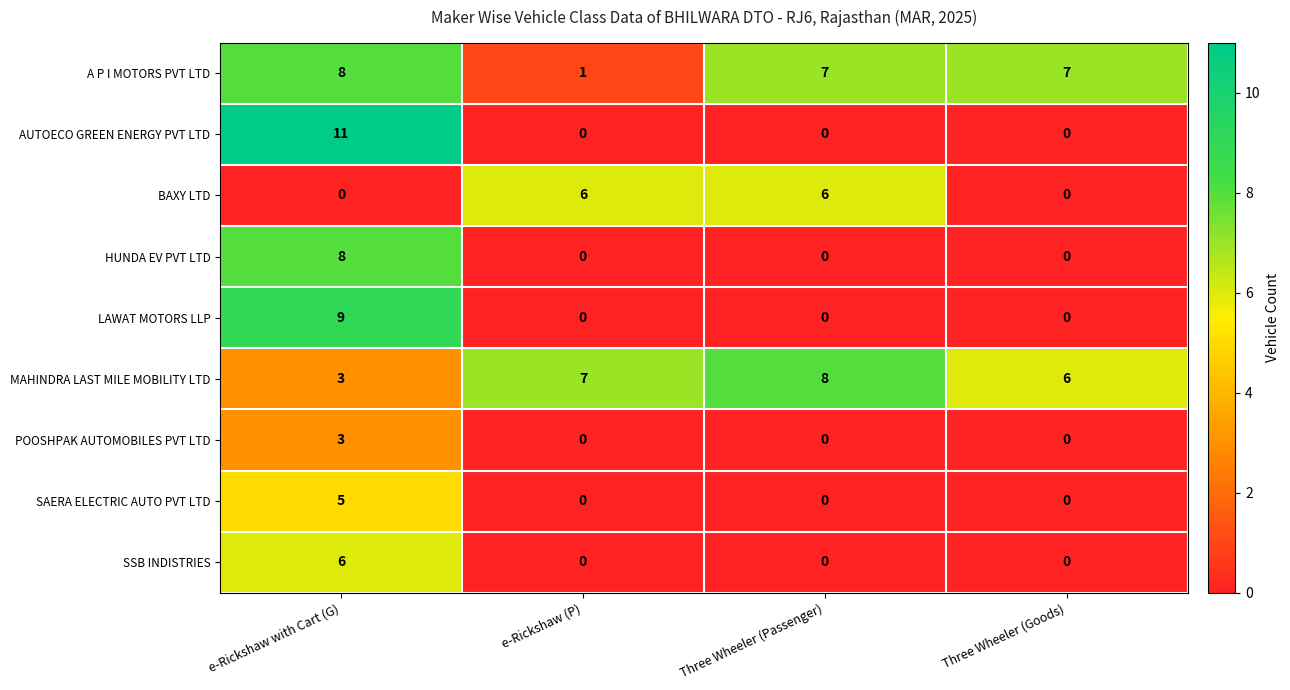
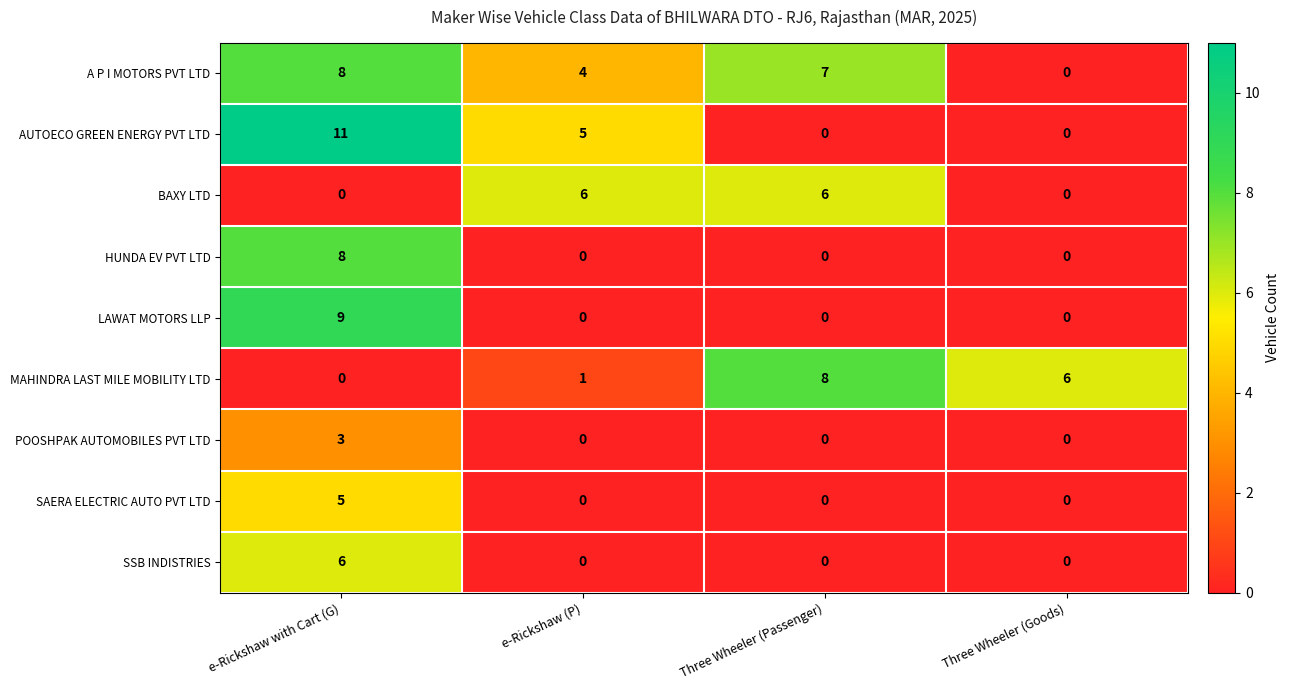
  {
    "A P I MOTORS PVT LTD": {
      "e-Rickshaw with Cart (G)": 8,
-     "e-Rickshaw (P)": 1,
+     "e-Rickshaw (P)": 4,
      "Three Wheeler (Passenger)": 7,
-     "Three Wheeler (Goods)": 7
+     "Three Wheeler (Goods)": 0
    },
    "AUTOECO GREEN ENERGY PVT LTD": {
      "e-Rickshaw with Cart (G)": 11,
-     "e-Rickshaw (P)": 0,
+     "e-Rickshaw (P)": 5,
      "Three Wheeler (Passenger)": 0,
      "Three Wheeler (Goods)": 0
    },
    "BAXY LTD": {
      "e-Rickshaw with Cart (G)": 0,
      "e-Rickshaw (P)": 6,
      "Three Wheeler (Passenger)": 6,
      "Three Wheeler (Goods)": 0
    },
    "HUNDA EV PVT LTD": {
      "e-Rickshaw with Cart (G)": 8,
      "e-Rickshaw (P)": 0,
      "Three Wheeler (Passenger)": 0,
      "Three Wheeler (Goods)": 0
    },
    "LAWAT MOTORS LLP": {
      "e-Rickshaw with Cart (G)": 9,
      "e-Rickshaw (P)": 0,
      "Three Wheeler (Passenger)": 0,
      "Three Wheeler (Goods)": 0
    },
    "MAHINDRA LAST MILE MOBILITY LTD": {
-     "e-Rickshaw with Cart (G)": 3,
-     "e-Rickshaw (P)": 7,
+     "e-Rickshaw with Cart (G)": 0,
+     "e-Rickshaw (P)": 1,
      "Three Wheeler (Passenger)": 8,
      "Three Wheeler (Goods)": 6
    },
    "POOSHPAK AUTOMOBILES PVT LTD": {
      "e-Rickshaw with Cart (G)": 3,
      "e-Rickshaw (P)": 0,
      "Three Wheeler (Passenger)": 0,
      "Three Wheeler (Goods)": 0
    },
    "SAERA ELECTRIC AUTO PVT LTD": {
      "e-Rickshaw with Cart (G)": 5,
      "e-Rickshaw (P)": 0,
      "Three Wheeler (Passenger)": 0,
      "Three Wheeler (Goods)": 0
    },
    "SSB INDISTRIES": {
      "e-Rickshaw with Cart (G)": 6,
      "e-Rickshaw (P)": 0,
      "Three Wheeler (Passenger)": 0,
      "Three Wheeler (Goods)": 0
    }
  }
